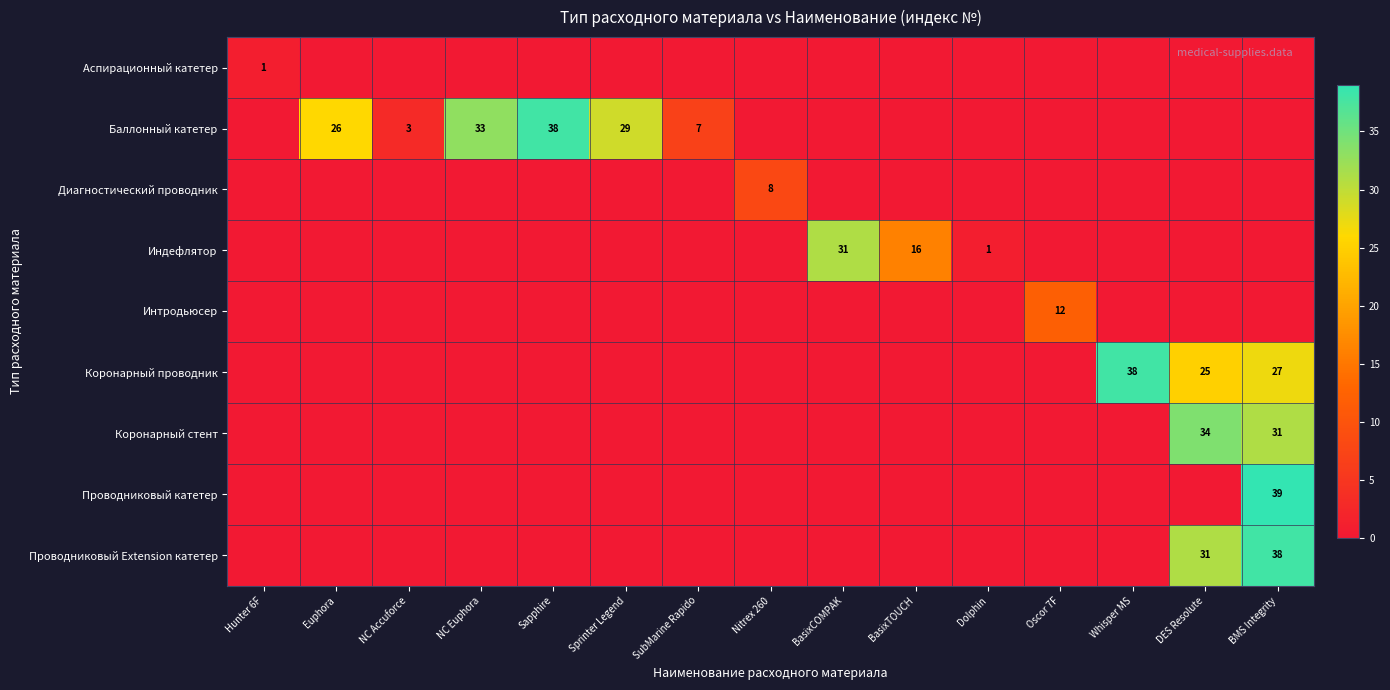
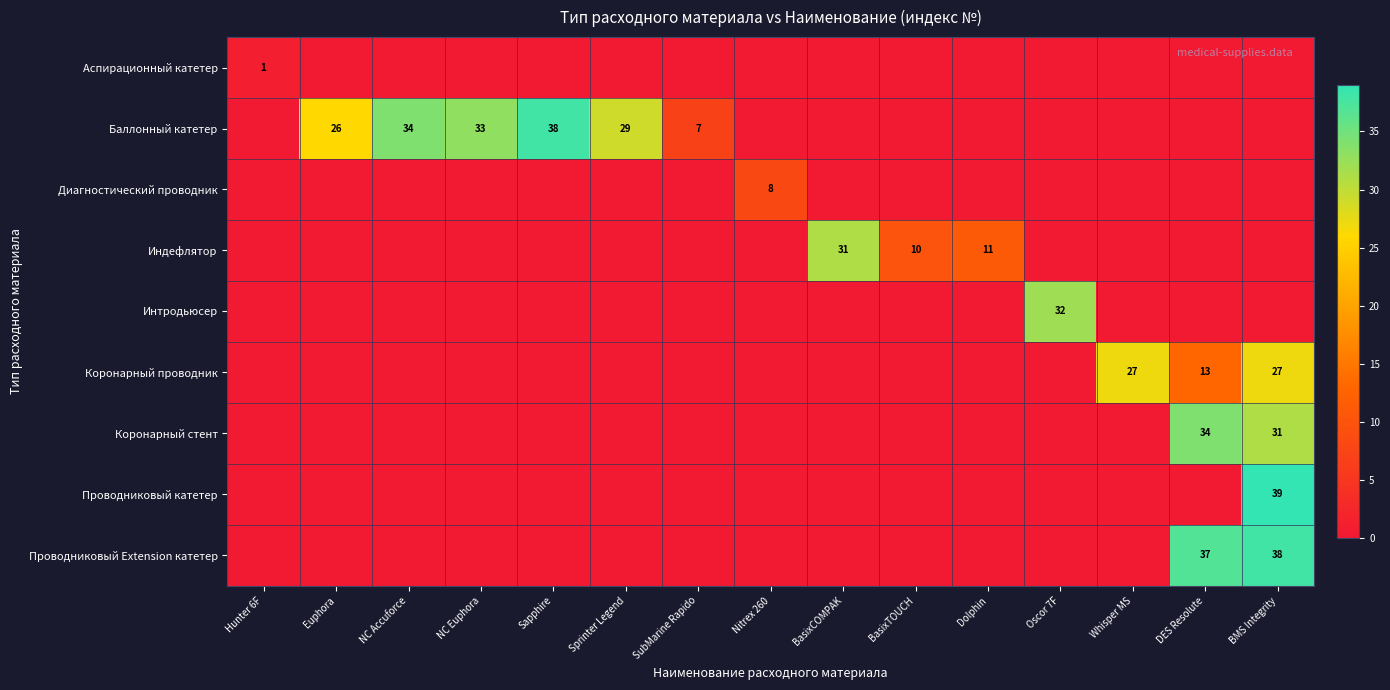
  {
    "Аспирационный катетер": {
      "Hunter 6F": 1
    },
    "Баллонный катетер": {
      "Euphora": 26,
-     "NC Accuforce": 3,
+     "NC Accuforce": 34,
      "NC Euphora": 33,
      "Sapphire": 38,
      "Sprinter Legend": 29,
      "SubMarine Rapido": 7
    },
    "Диагностический проводник": {
      "Nitrex 260": 8
    },
    "Индефлятор": {
      "BasixCOMPAK": 31,
-     "BasixTOUCH": 16,
-     "Dolphin": 1
+     "BasixTOUCH": 10,
+     "Dolphin": 11
    },
    "Интродьюсер": {
-     "Oscor 7F": 12
+     "Oscor 7F": 32
    },
    "Коронарный проводник": {
-     "Whisper MS": 38,
-     "DES Resolute": 25,
+     "Whisper MS": 27,
+     "DES Resolute": 13,
      "BMS Integrity": 27
    },
    "Коронарный стент": {
      "DES Resolute": 34,
      "BMS Integrity": 31
    },
    "Проводниковый катетер": {
      "BMS Integrity": 39
    },
    "Проводниковый Extension катетер": {
-     "DES Resolute": 31,
+     "DES Resolute": 37,
      "BMS Integrity": 38
    }
  }
